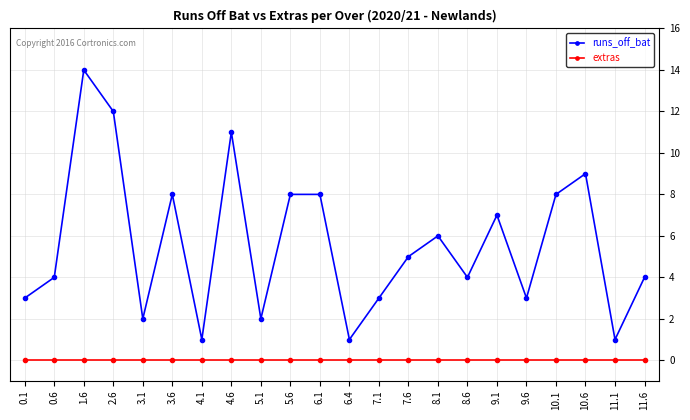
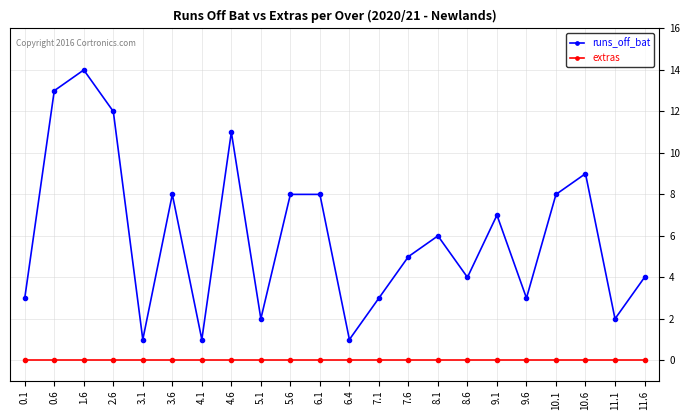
  {
    "runs_off_bat": {
      "0.1": 3,
-     "0.6": 4,
+     "0.6": 13,
      "2.6": 12,
-     "3.1": 2,
+     "3.1": 1,
      "3.6": 8,
      "4.1": 1,
      "4.6": 11,
      "5.1": 2,
      "5.6": 8,
      "6.1": 8,
      "6.4": 1,
      "7.1": 3,
      "7.6": 5,
      "8.1": 6,
      "8.6": 4,
      "9.1": 7,
      "9.6": 3,
      "10.1": 8,
      "10.6": 9,
-     "11.1": 1,
+     "11.1": 2,
      "11.6": 4
    },
    "extras": {
      "0.1": 0,
      "0.6": 0,
      "1.6": 0,
      "2.6": 0,
      "3.1": 0,
      "3.6": 0,
      "4.1": 0,
      "4.6": 0,
      "5.1": 0,
      "5.6": 0,
      "6.1": 0,
      "6.4": 0,
      "7.1": 0,
      "7.6": 0,
      "8.1": 0,
      "8.6": 0,
      "9.1": 0,
      "9.6": 0,
      "10.1": 0,
      "10.6": 0,
      "11.1": 0,
      "11.6": 0
    }
  }
